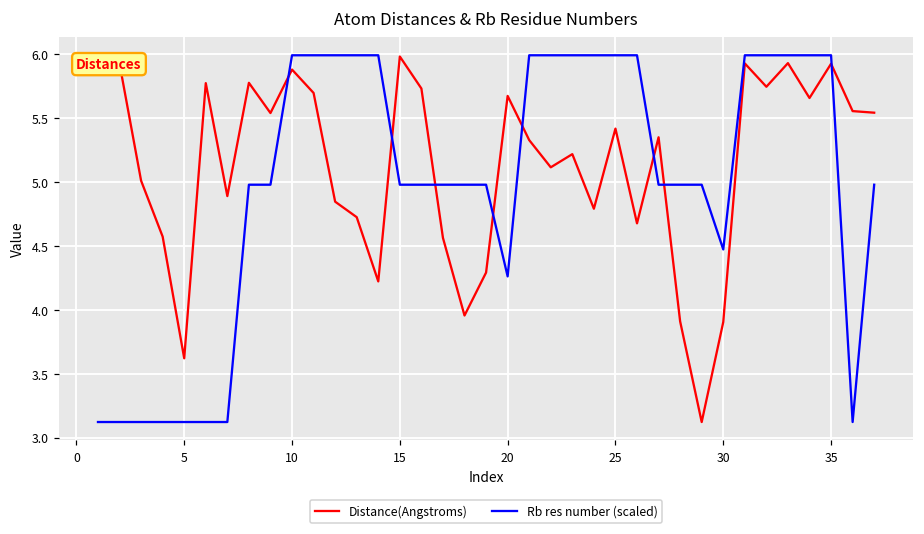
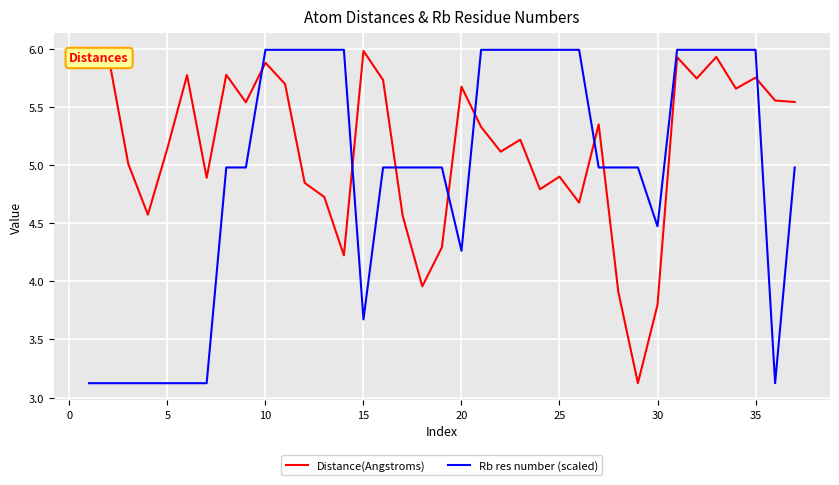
  {
    "Distance(Angstroms)": {
-     "5": 3.62,
+     "5": 5.15,
      "10": 5.88,
      "15": 5.98,
      "20": 5.67,
-     "25": 5.42,
-     "30": 3.91,
-     "35": 5.93
+     "25": 4.90,
+     "30": 3.80,
+     "35": 5.75
    },
    "Rb res number (scaled)": {
      "5": 3.12,
      "10": 5.99,
-     "15": 4.98,
+     "15": 3.67,
      "20": 4.26,
      "25": 5.99,
      "30": 4.47,
      "35": 5.99
    }
  }
